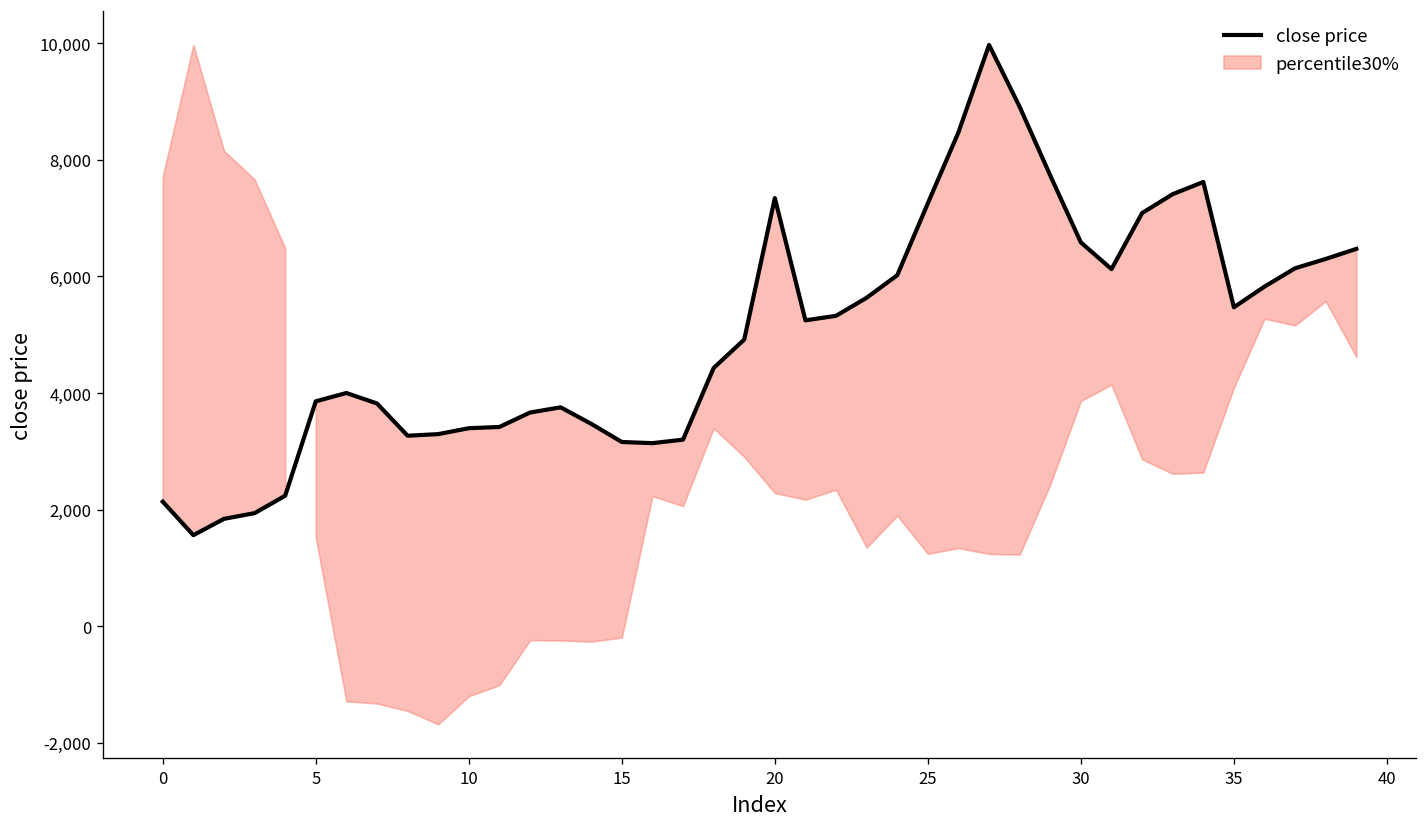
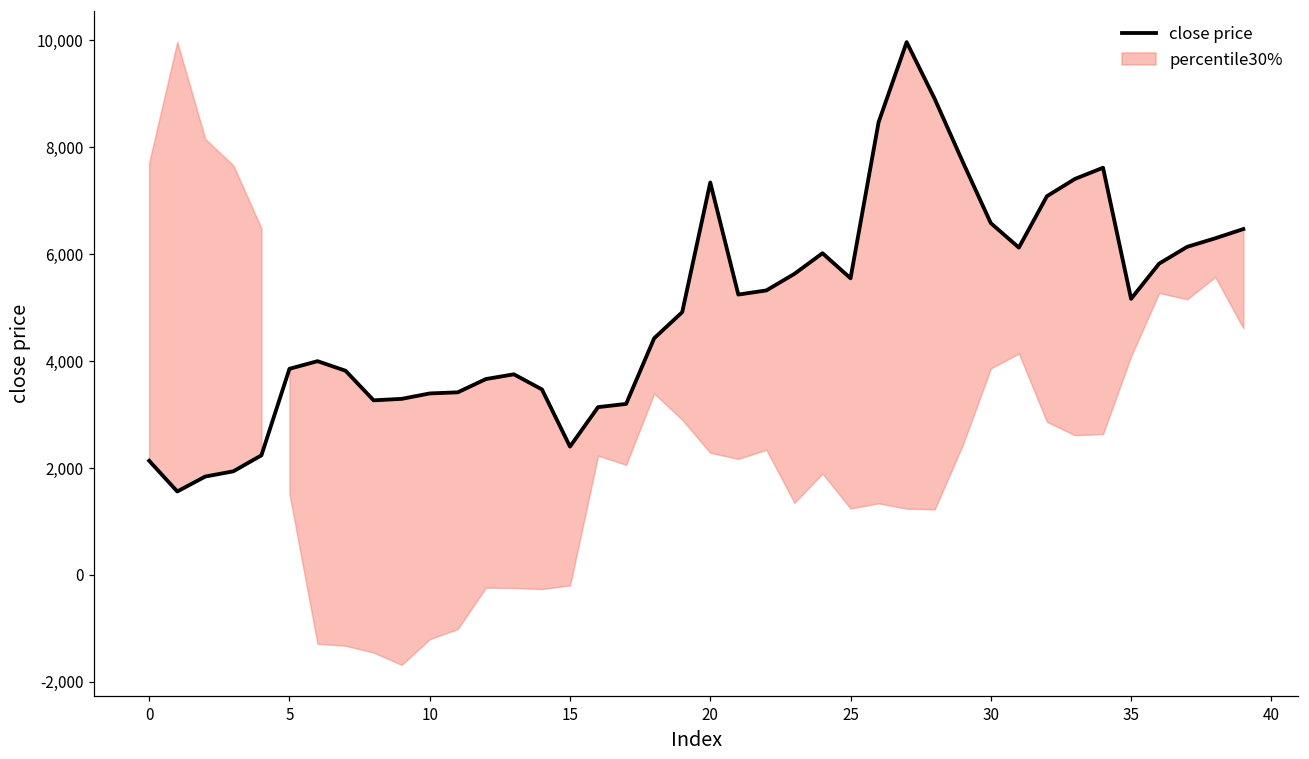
  {
    "close price": {
      "0": "2,100",
-     "15": "3,200",
-     "25": "7,300",
-     "35": "5,500"
+     "15": "2,400",
+     "25": "5,500",
+     "35": "5,200"
    }
  }
